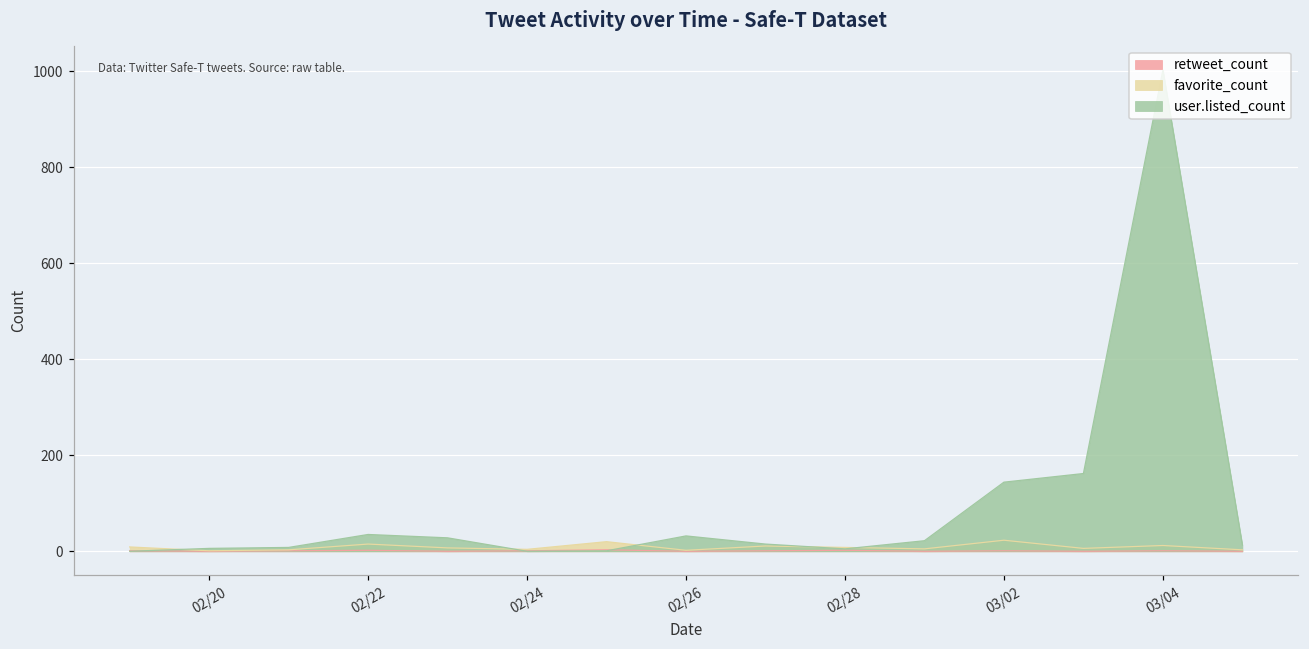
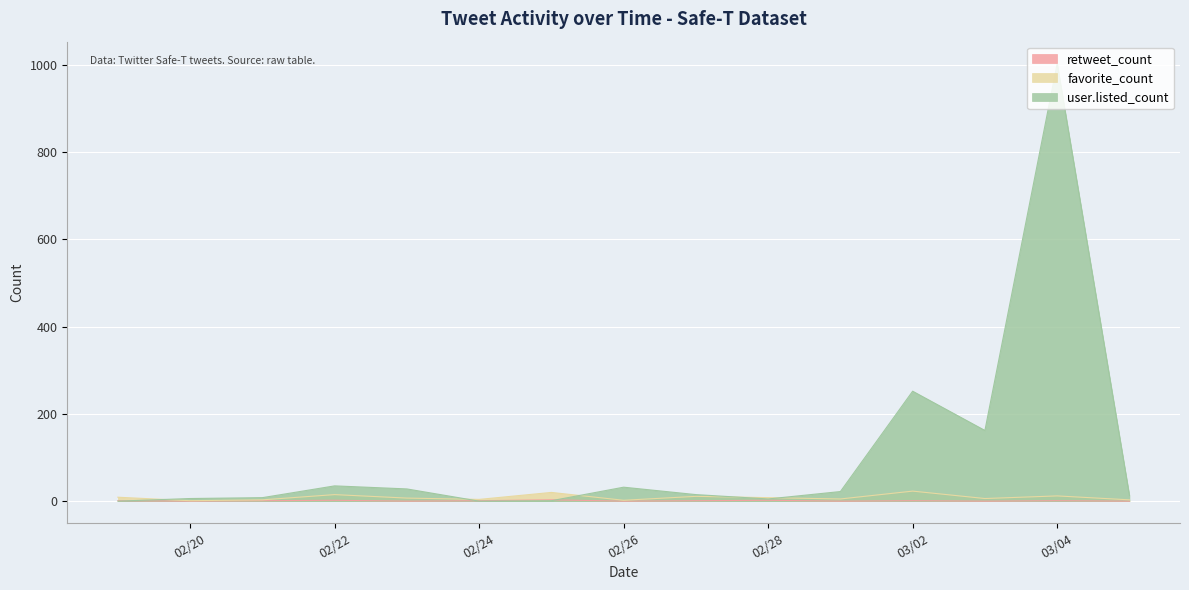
  {
    "user.listed_count": {
      "02/22": 40,
      "02/26": 30,
-     "03/02": 140
+     "03/02": 250
    }
  }
